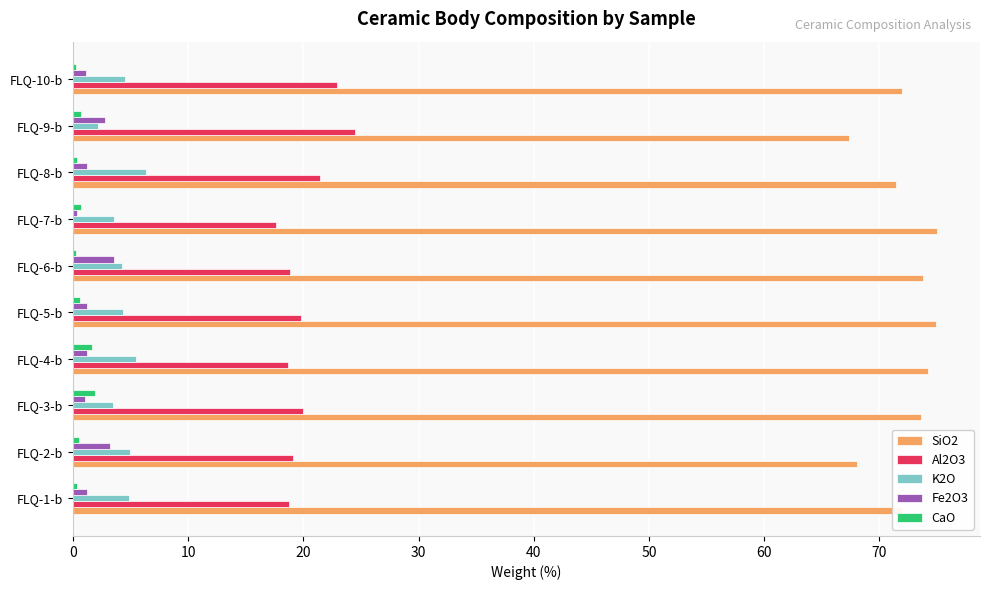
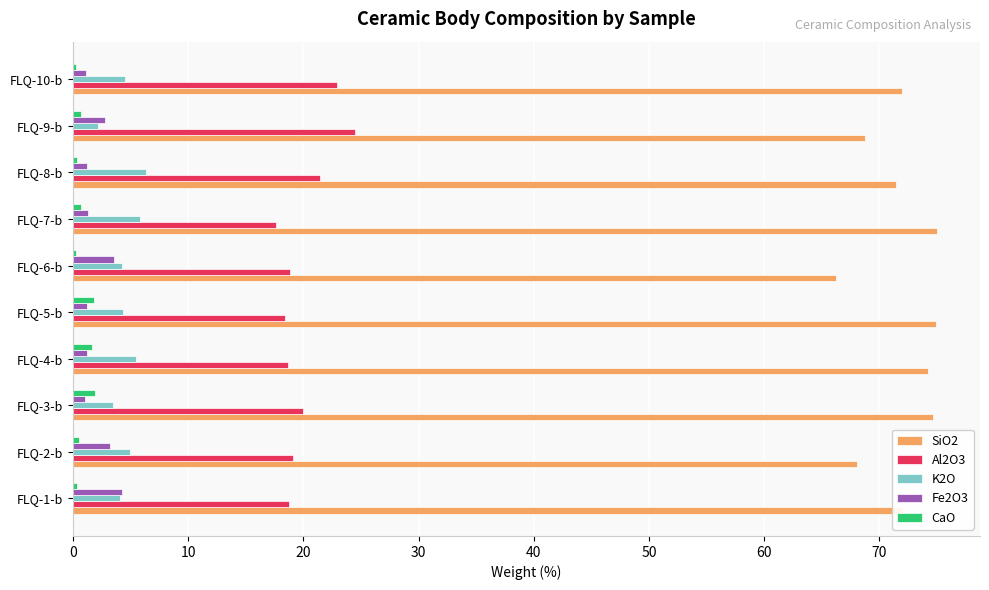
  {
    "SiO2": {
      "FLQ-10-b": 72.0,
-     "FLQ-9-b": 67.4,
+     "FLQ-9-b": 68.8,
      "FLQ-8-b": 71.5,
      "FLQ-7-b": 75.0,
-     "FLQ-6-b": 73.8,
+     "FLQ-6-b": 66.3,
      "FLQ-5-b": 74.9,
      "FLQ-4-b": 74.2,
-     "FLQ-3-b": 73.6,
+     "FLQ-3-b": 74.7,
      "FLQ-2-b": 68.1
    },
    "Al2O3": {
      "FLQ-10-b": 22.9,
      "FLQ-9-b": 24.5,
      "FLQ-8-b": 21.4,
      "FLQ-7-b": 17.7,
      "FLQ-6-b": 18.8,
-     "FLQ-5-b": 19.8,
+     "FLQ-5-b": 18.4,
      "FLQ-4-b": 18.7,
      "FLQ-3-b": 20.0,
      "FLQ-2-b": 19.1,
      "FLQ-1-b": 18.7
    },
    "K2O": {
      "FLQ-10-b": 4.5,
      "FLQ-9-b": 2.2,
      "FLQ-8-b": 6.4,
-     "FLQ-7-b": 3.5,
+     "FLQ-7-b": 5.8,
      "FLQ-6-b": 4.3,
      "FLQ-5-b": 4.3,
      "FLQ-4-b": 5.5,
      "FLQ-3-b": 3.5,
      "FLQ-2-b": 5.0,
-     "FLQ-1-b": 4.8
+     "FLQ-1-b": 4.1
    },
    "Fe2O3": {
      "FLQ-10-b": 1.1,
      "FLQ-9-b": 2.8,
      "FLQ-8-b": 1.2,
-     "FLQ-7-b": 0.4,
+     "FLQ-7-b": 1.3,
      "FLQ-6-b": 3.6,
      "FLQ-5-b": 1.2,
      "FLQ-4-b": 1.2,
      "FLQ-3-b": 1.1,
      "FLQ-2-b": 3.2,
-     "FLQ-1-b": 1.2
+     "FLQ-1-b": 4.2
    },
    "CaO": {
      "FLQ-10-b": 0.3,
      "FLQ-9-b": 0.7,
      "FLQ-8-b": 0.4,
      "FLQ-7-b": 0.7,
      "FLQ-6-b": 0.3,
-     "FLQ-5-b": 0.7,
+     "FLQ-5-b": 1.8,
      "FLQ-4-b": 1.6,
      "FLQ-3-b": 1.9,
      "FLQ-2-b": 0.5,
      "FLQ-1-b": 0.3
    }
  }
